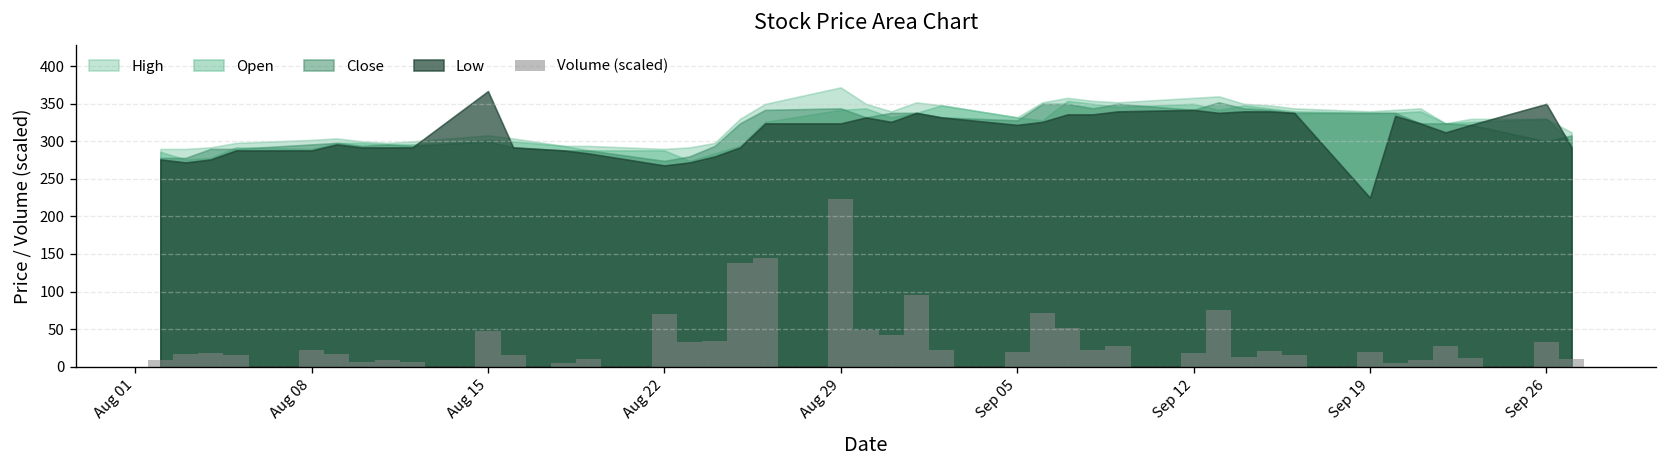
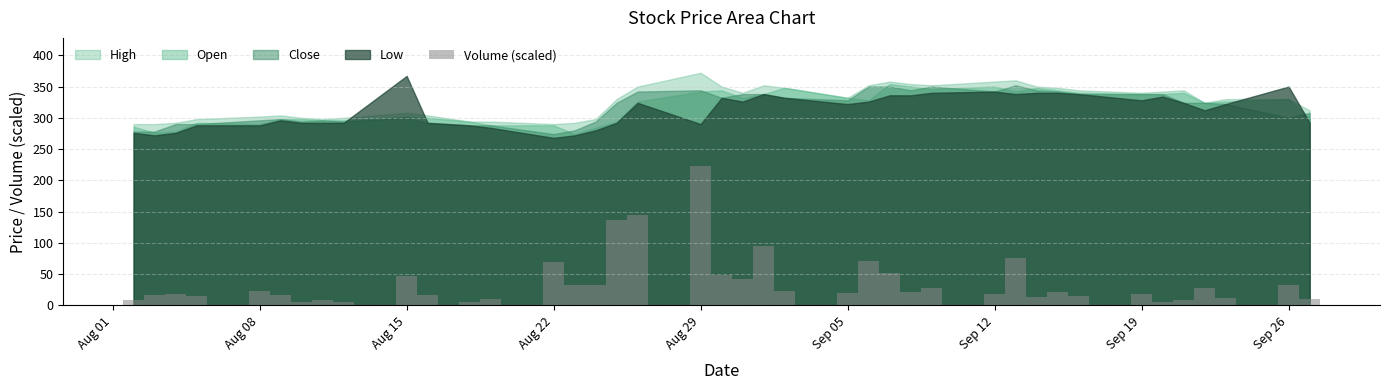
  {
    "Low": {
      "Aug 15": 370,
      "Aug 22": 270,
-     "Aug 29": 320,
+     "Aug 29": 290,
      "Sep 05": 320,
-     "Sep 19": 230,
+     "Sep 19": 330,
      "Sep 26": 350
    }
  }
